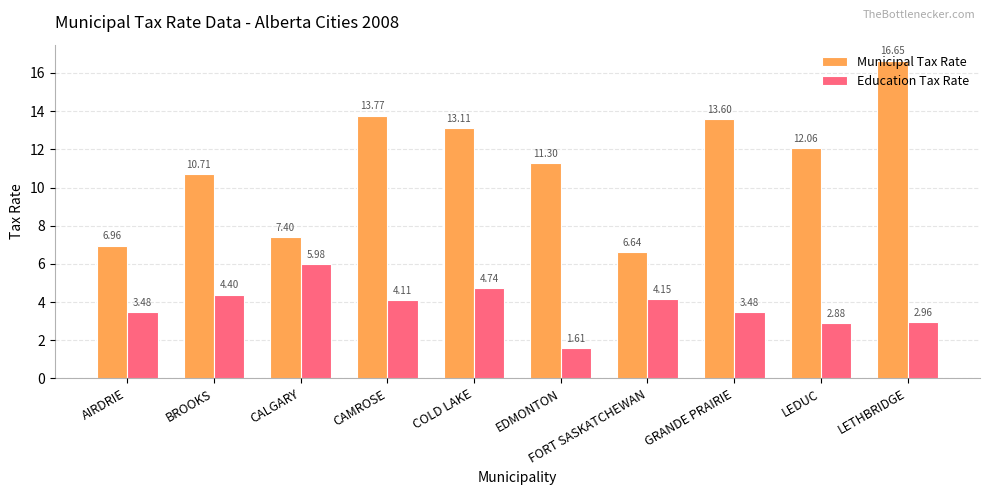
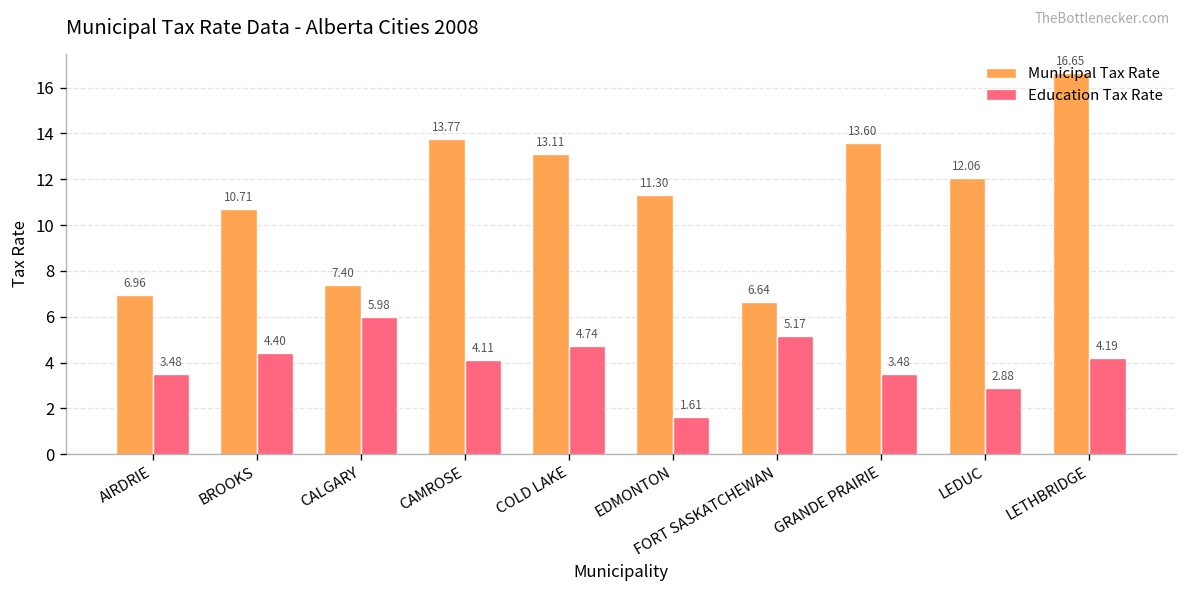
  {
    "Municipal Tax Rate": {
      "AIRDRIE": 6.96,
      "BROOKS": 10.71,
      "CALGARY": 7.40,
      "CAMROSE": 13.77,
      "COLD LAKE": 13.11,
      "EDMONTON": 11.30,
      "FORT SASKATCHEWAN": 6.64,
      "GRANDE PRAIRIE": 13.60,
      "LEDUC": 12.06,
      "LETHBRIDGE": 16.65
    },
    "Education Tax Rate": {
      "AIRDRIE": 3.48,
      "BROOKS": 4.40,
      "CALGARY": 5.98,
      "CAMROSE": 4.11,
      "COLD LAKE": 4.74,
      "EDMONTON": 1.61,
-     "FORT SASKATCHEWAN": 4.15,
+     "FORT SASKATCHEWAN": 5.17,
      "GRANDE PRAIRIE": 3.48,
      "LEDUC": 2.88,
-     "LETHBRIDGE": 2.96
+     "LETHBRIDGE": 4.19
    }
  }
